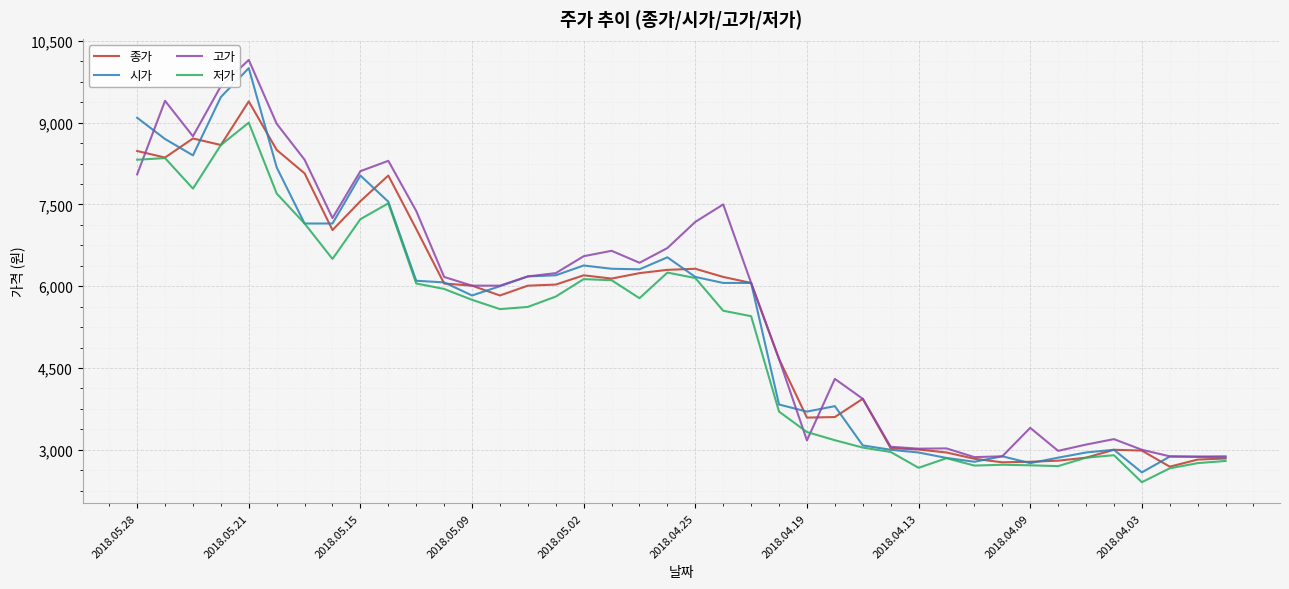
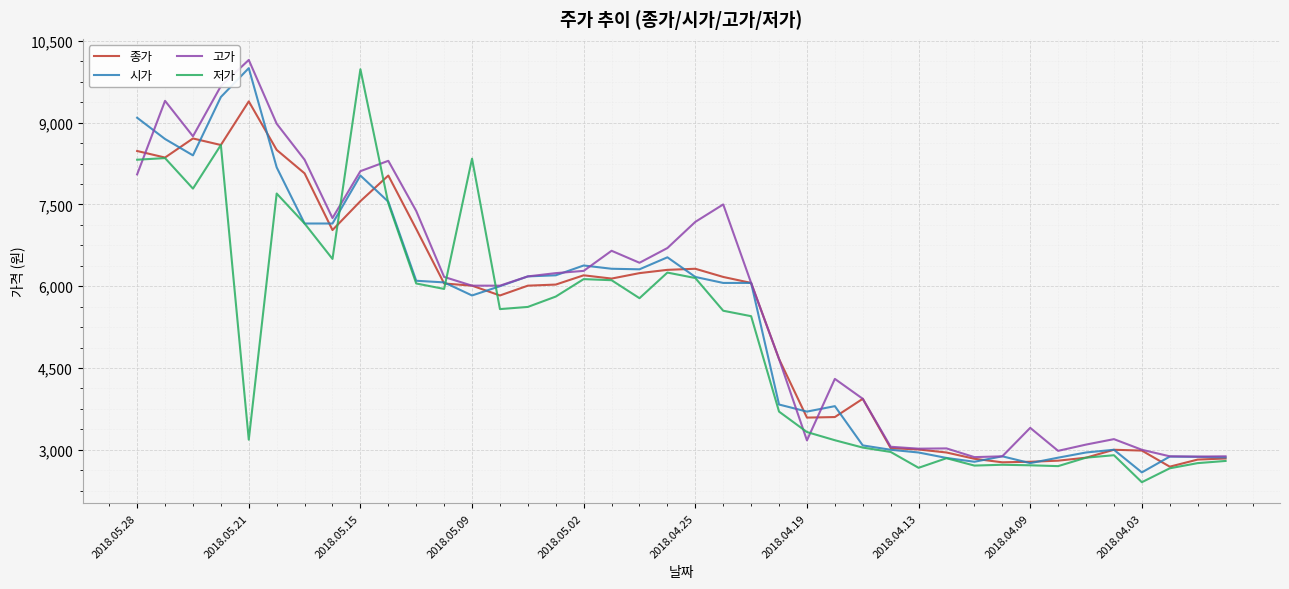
  {
    "종가": {
      "2018.05.28": "8,500",
      "2018.05.21": "9,400",
      "2018.05.15": "7,600",
      "2018.05.02": "6,200",
      "2018.04.25": "6,300",
      "2018.04.19": "3,600"
    },
    "시가": {
      "2018.05.28": "9,100",
      "2018.05.21": "10,000",
      "2018.05.15": "8,000",
      "2018.05.09": "5,800",
      "2018.05.02": "6,400",
      "2018.04.19": "3,700",
      "2018.04.13": "3,000",
      "2018.04.03": "2,600"
    },
    "고가": {
      "2018.05.28": "8,100",
      "2018.05.21": "10,200",
      "2018.05.15": "8,100",
-     "2018.05.02": "6,600",
+     "2018.05.02": "6,300",
      "2018.04.25": "7,200",
      "2018.04.19": "3,200",
      "2018.04.09": "3,400"
    },
    "저가": {
      "2018.05.28": "8,300",
-     "2018.05.21": "9,000",
-     "2018.05.15": "7,200",
-     "2018.05.09": "5,800",
+     "2018.05.21": "3,200",
+     "2018.05.15": "10,000",
+     "2018.05.09": "8,300",
      "2018.05.02": "6,100",
      "2018.04.19": "3,300",
      "2018.04.13": "2,700",
      "2018.04.03": "2,400"
    }
  }
